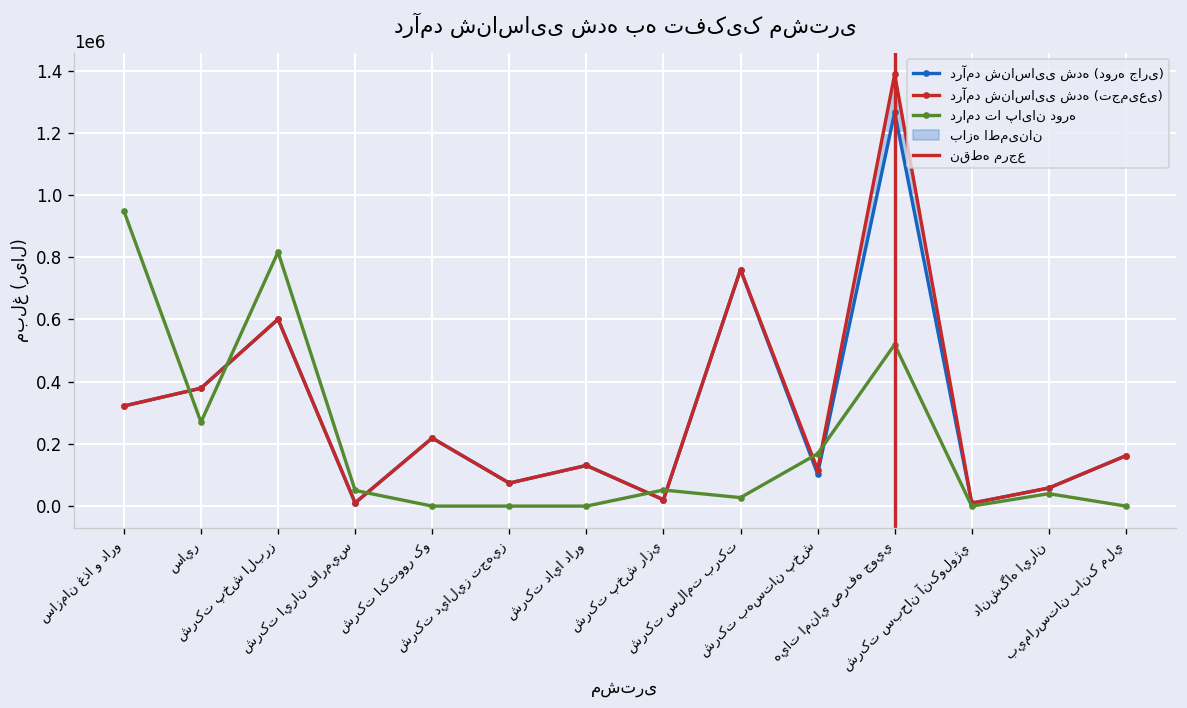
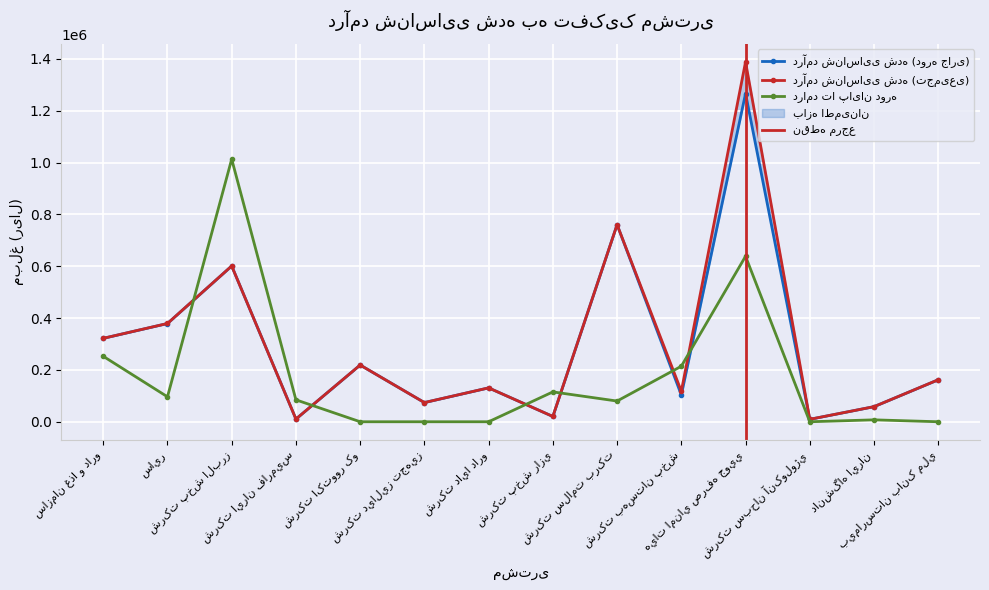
  {
    "درامد تا پایان دوره": {
-     "سازمان غذا و دارو": 950000,
-     "ساير": 270000,
-     "شرکت پخش البرز": 820000,
-     "شرکت ايران فارميس": 50000,
+     "سازمان غذا و دارو": 250000,
+     "ساير": 100000,
+     "شرکت پخش البرز": 1010000,
+     "شرکت ايران فارميس": 80000,
      "شرکت اکتوور کو": 0,
      "شرکت دياليز تجهيز": 0,
      "شرکت دايا دارو": 0,
-     "شرکت پخش رازي": 50000,
-     "شرکت سلامت برکت": 30000,
-     "شرکت بهستان پخش": 170000,
-     "هيات امناي صرفه جويي": 520000,
-     "دانشگاه ايران": 40000,
+     "شرکت پخش رازي": 120000,
+     "شرکت سلامت برکت": 80000,
+     "شرکت بهستان پخش": 210000,
+     "هيات امناي صرفه جويي": 640000,
+     "دانشگاه ايران": 10000,
      "بيمارستان بانک ملي": 0
    }
  }
